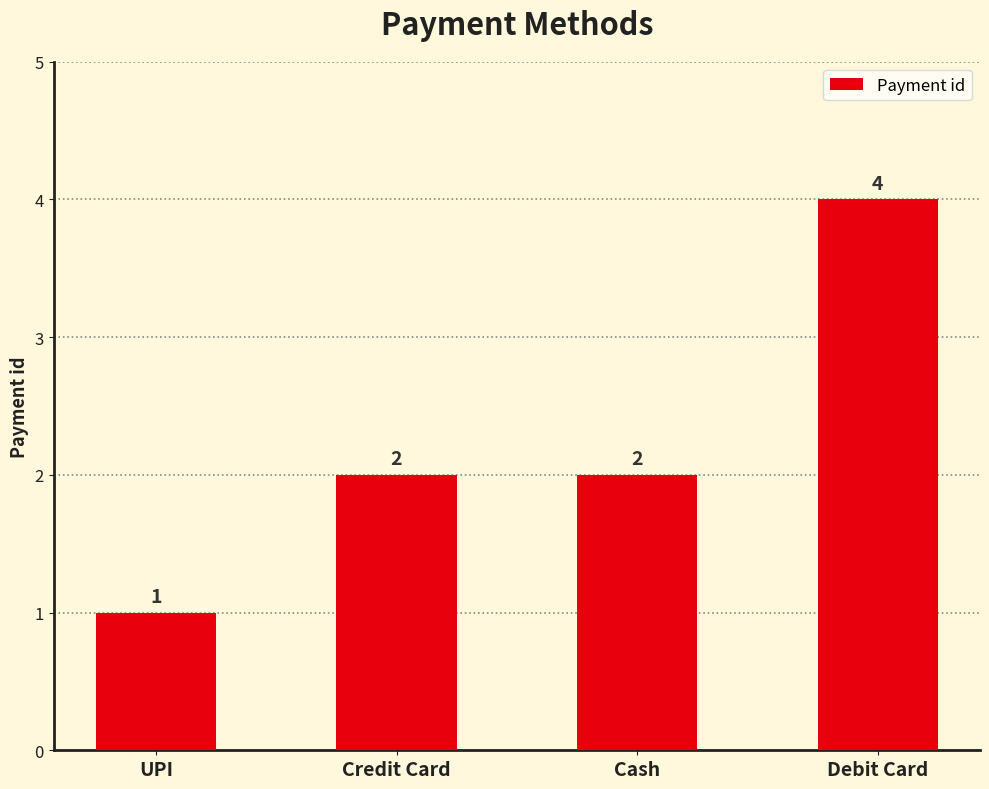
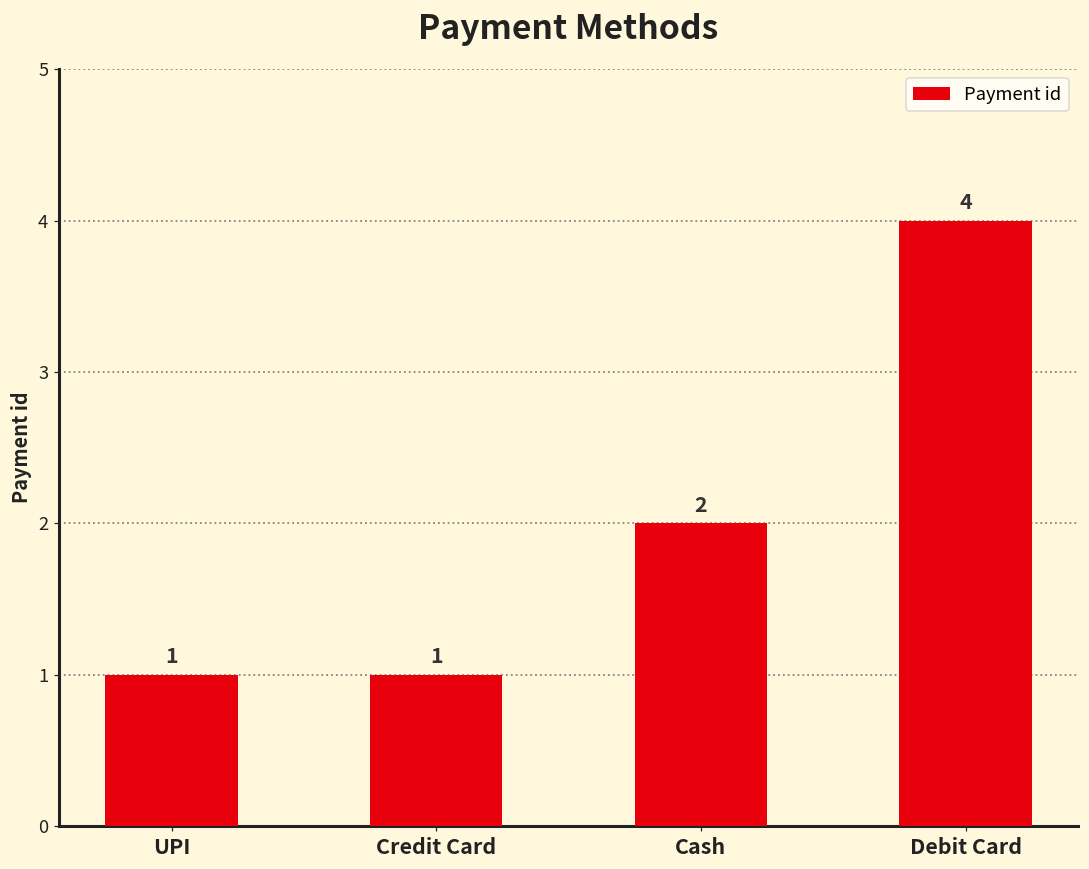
  {
    "UPI": 1,
-   "Credit Card": 2,
+   "Credit Card": 1,
    "Cash": 2,
    "Debit Card": 4
  }
